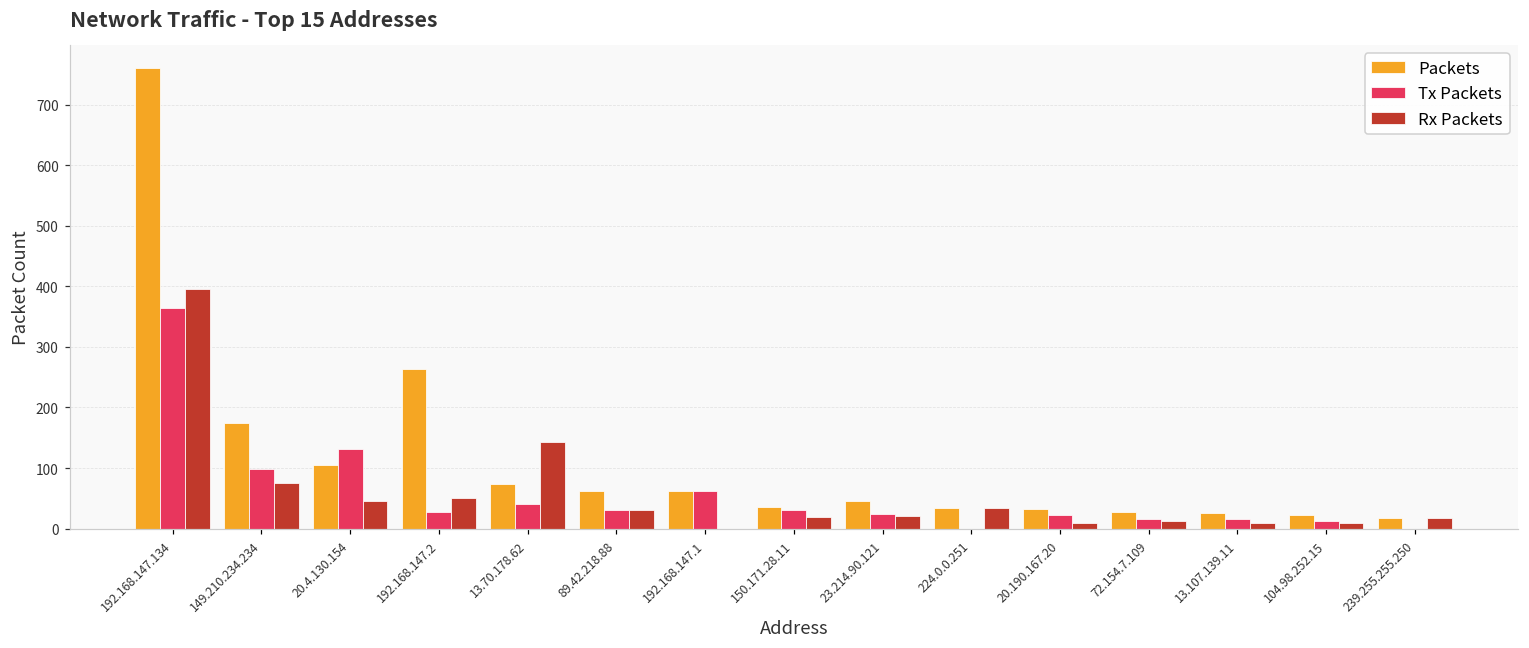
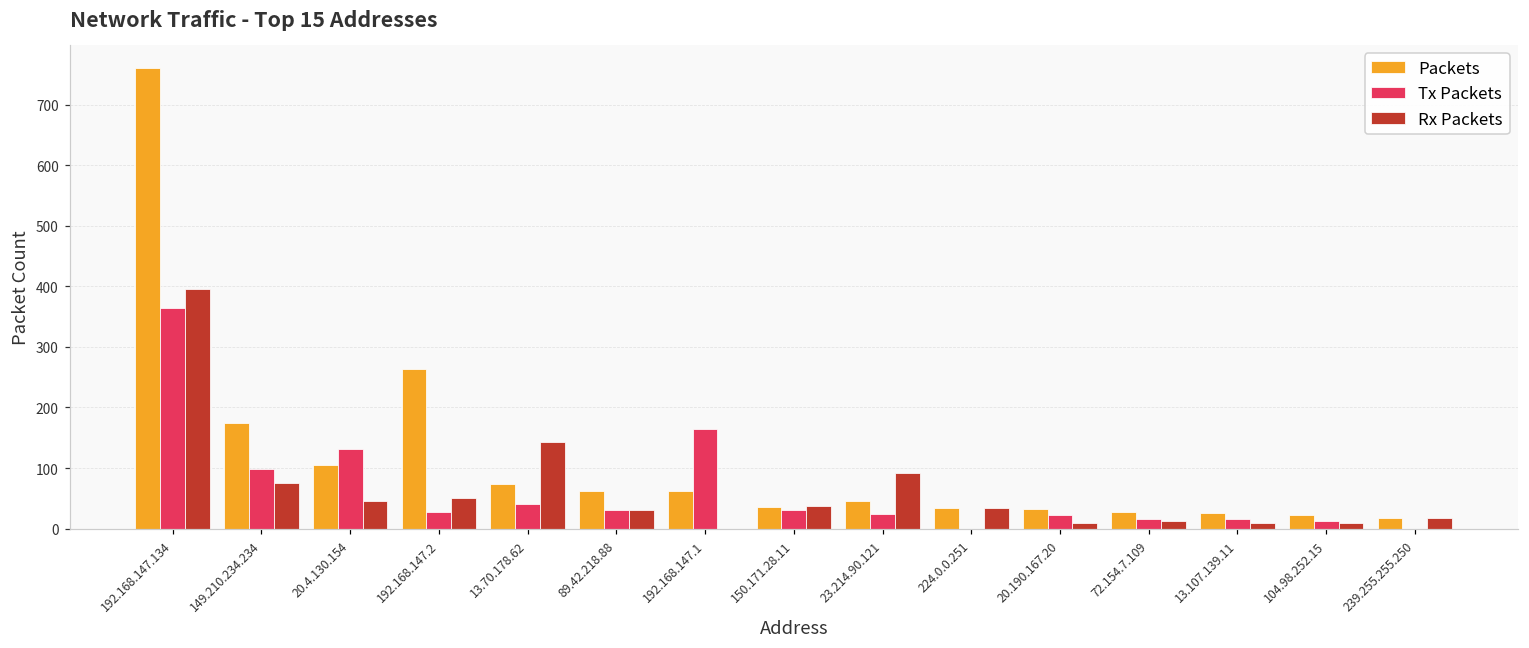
  {
    "Packets": {
      "192.168.147.134": 760,
      "149.210.234.234": 170,
      "20.4.130.154": 110,
      "192.168.147.2": 260,
      "13.70.178.62": 70,
      "89.42.218.88": 60,
      "192.168.147.1": 60,
      "150.171.28.11": 40,
      "23.214.90.121": 50,
      "224.0.0.251": 30,
      "20.190.167.20": 30,
      "72.154.7.109": 30,
      "13.107.139.11": 30,
      "104.98.252.15": 20,
      "239.255.255.250": 20
    },
    "Tx Packets": {
      "192.168.147.134": 370,
      "149.210.234.234": 100,
      "20.4.130.154": 130,
      "192.168.147.2": 30,
      "13.70.178.62": 40,
      "89.42.218.88": 30,
-     "192.168.147.1": 60,
+     "192.168.147.1": 170,
      "150.171.28.11": 30,
      "23.214.90.121": 20,
      "224.0.0.251": 0,
      "20.190.167.20": 20,
      "72.154.7.109": 20,
      "13.107.139.11": 20,
      "104.98.252.15": 10,
      "239.255.255.250": 0
    },
    "Rx Packets": {
      "192.168.147.134": 400,
      "149.210.234.234": 80,
      "20.4.130.154": 50,
      "192.168.147.2": 50,
      "13.70.178.62": 140,
      "89.42.218.88": 30,
      "192.168.147.1": 0,
-     "150.171.28.11": 20,
-     "23.214.90.121": 20,
+     "150.171.28.11": 40,
+     "23.214.90.121": 90,
      "224.0.0.251": 30,
      "20.190.167.20": 10,
      "72.154.7.109": 10,
      "13.107.139.11": 10,
      "104.98.252.15": 10,
      "239.255.255.250": 20
    }
  }
